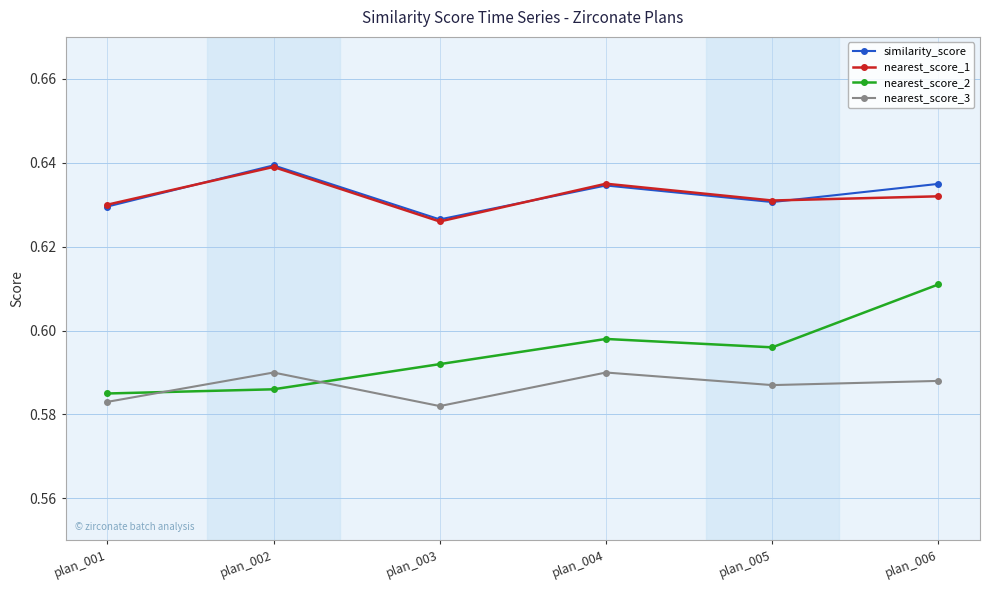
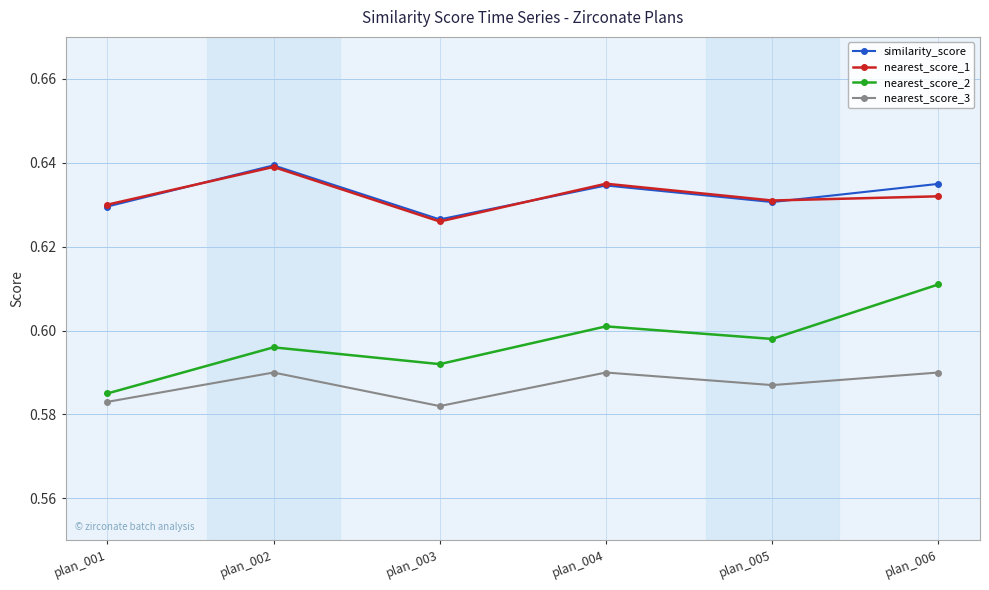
  {
    "similarity_score": {
      "plan_006": 0.635
    },
    "nearest_score_1": {
      "plan_006": 0.632
    },
    "nearest_score_2": {
      "plan_001": 0.585,
-     "plan_002": 0.586,
+     "plan_002": 0.596,
      "plan_003": 0.592,
-     "plan_004": 0.598,
-     "plan_005": 0.596,
+     "plan_004": 0.601,
+     "plan_005": 0.598,
      "plan_006": 0.611
    },
    "nearest_score_3": {
      "plan_001": 0.583,
      "plan_002": 0.590,
      "plan_003": 0.582,
      "plan_004": 0.590,
      "plan_005": 0.587,
-     "plan_006": 0.588
+     "plan_006": 0.590
    }
  }
